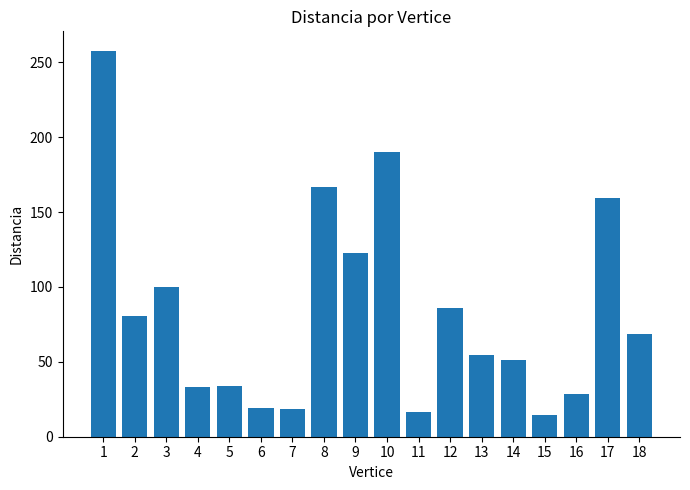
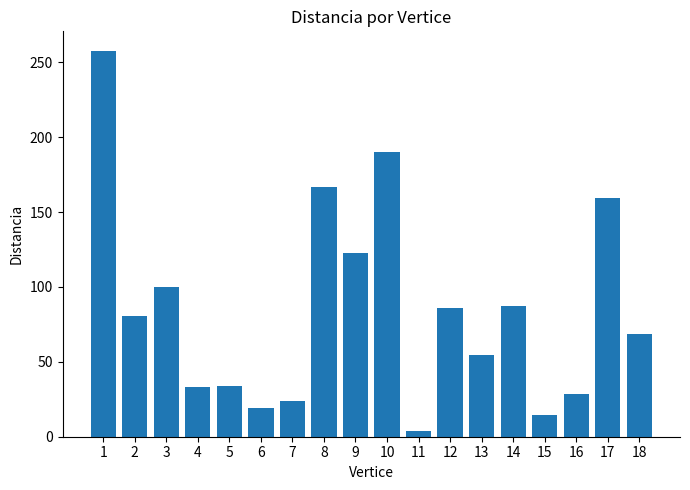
  {
    "1": 258,
    "2": 81,
    "3": 100,
    "4": 33,
    "5": 34,
    "6": 19,
-   "7": 18,
+   "7": 24,
    "8": 167,
    "9": 123,
    "10": 190,
-   "11": 17,
+   "11": 4,
    "12": 86,
    "13": 55,
-   "14": 51,
+   "14": 87,
    "15": 15,
    "16": 29,
    "17": 160,
    "18": 69
  }
